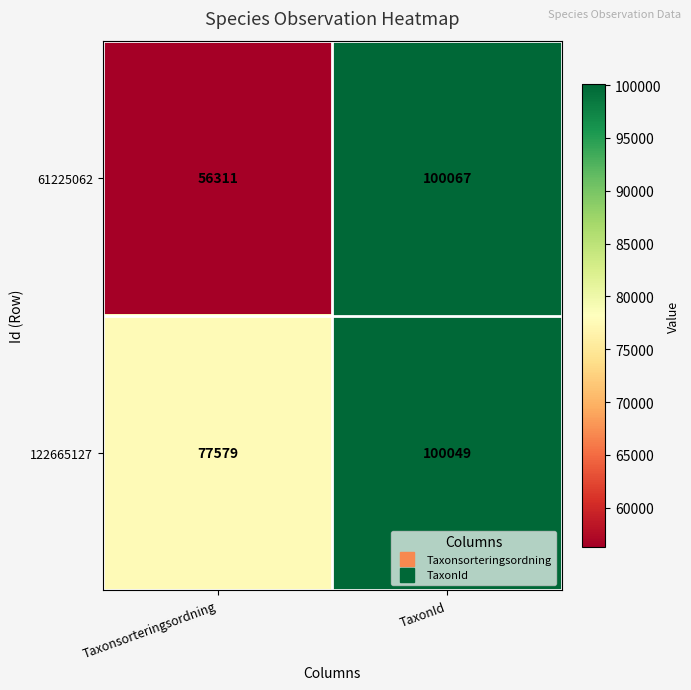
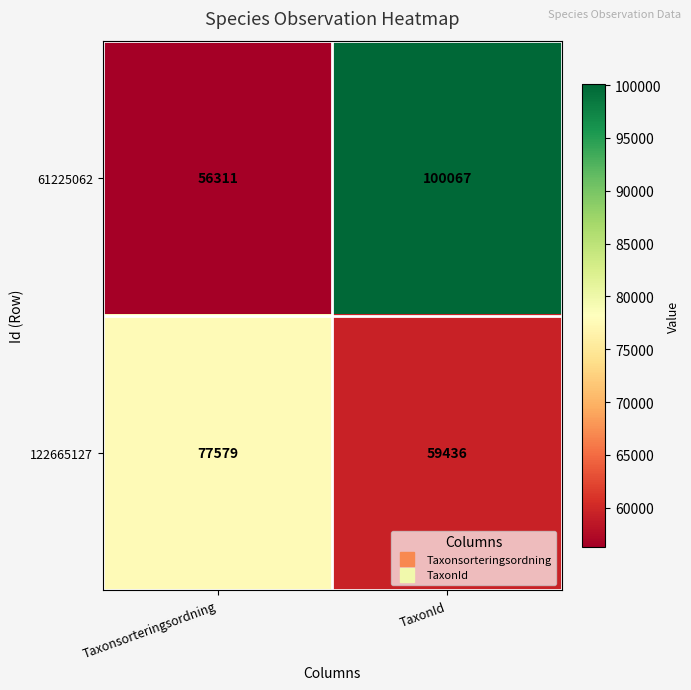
  {
    "61225062": {
      "Taxonsorteringsordning": 56311,
      "TaxonId": 100067
    },
    "122665127": {
      "Taxonsorteringsordning": 77579,
-     "TaxonId": 100049
+     "TaxonId": 59436
    }
  }
